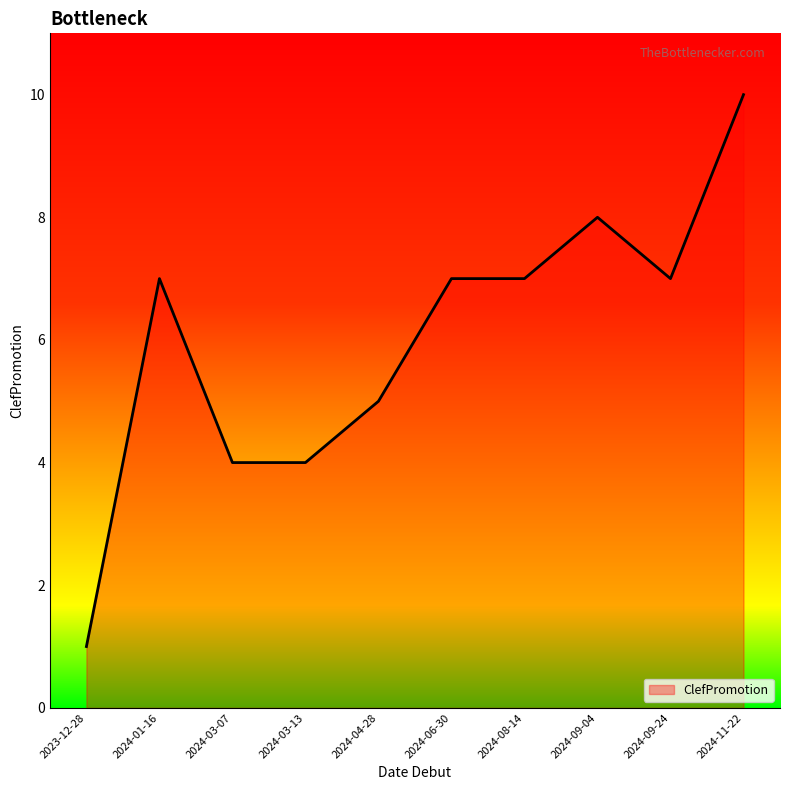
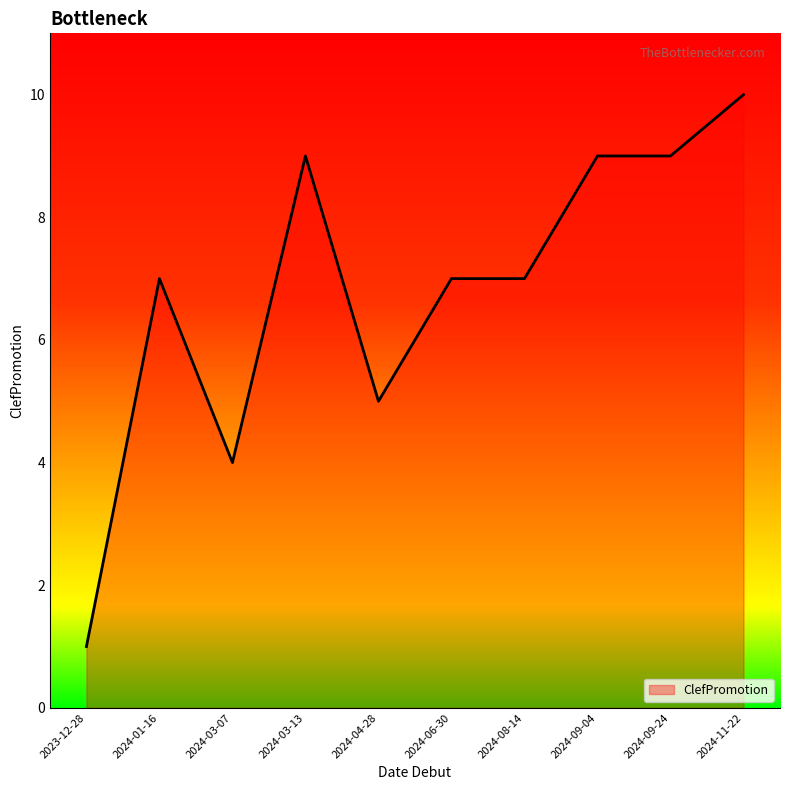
  {
    "2023-12-28": 1,
    "2024-01-16": 7,
    "2024-03-07": 4,
-   "2024-03-13": 4,
+   "2024-03-13": 9,
    "2024-04-28": 5,
    "2024-06-30": 7,
    "2024-08-14": 7,
-   "2024-09-04": 8,
-   "2024-09-24": 7,
+   "2024-09-04": 9,
+   "2024-09-24": 9,
    "2024-11-22": 10
  }
